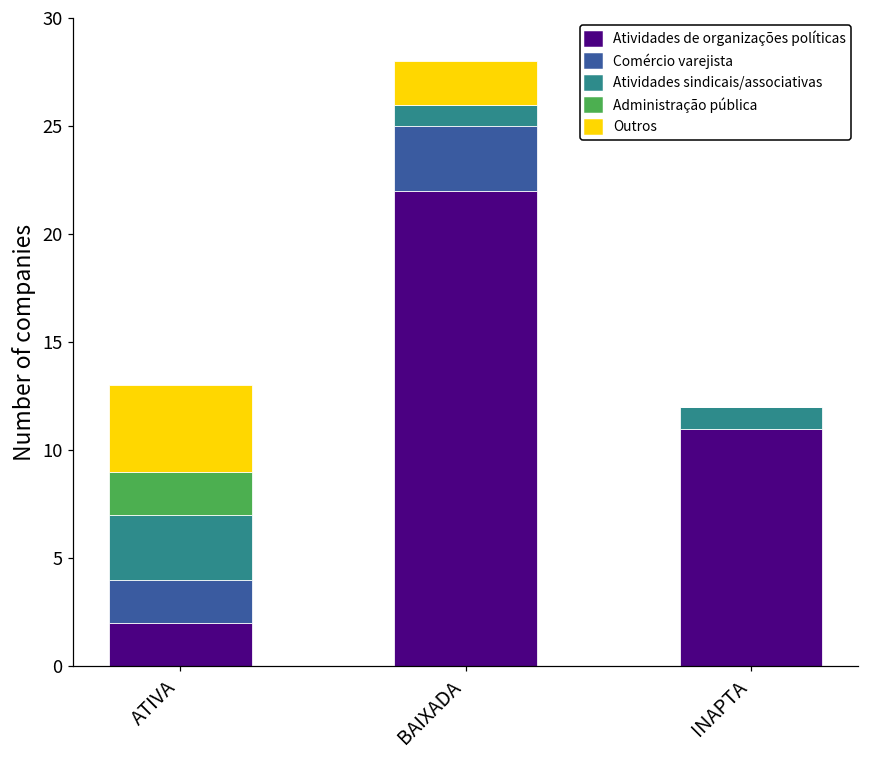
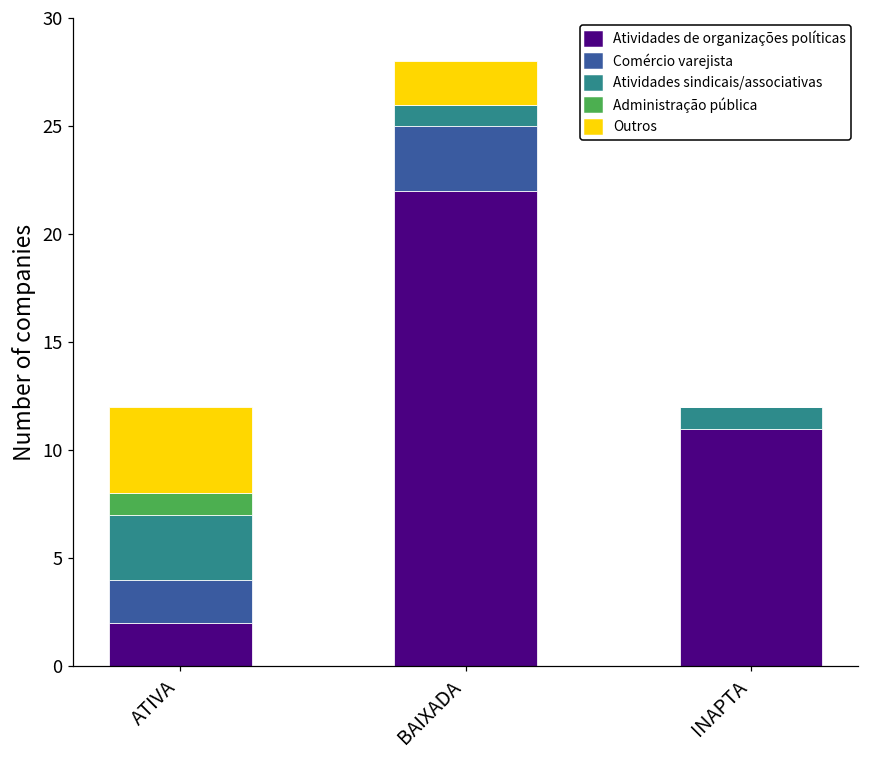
  {
    "Atividades de organizações políticas": {
      "ATIVA": 2,
      "BAIXADA": 22,
      "INAPTA": 11
    },
    "Administração pública": {
-     "ATIVA": 2,
+     "ATIVA": 1,
      "BAIXADA": 0,
      "INAPTA": 0
    },
    "Outros": {
      "ATIVA": 4,
      "BAIXADA": 2,
      "INAPTA": 0
    }
  }
